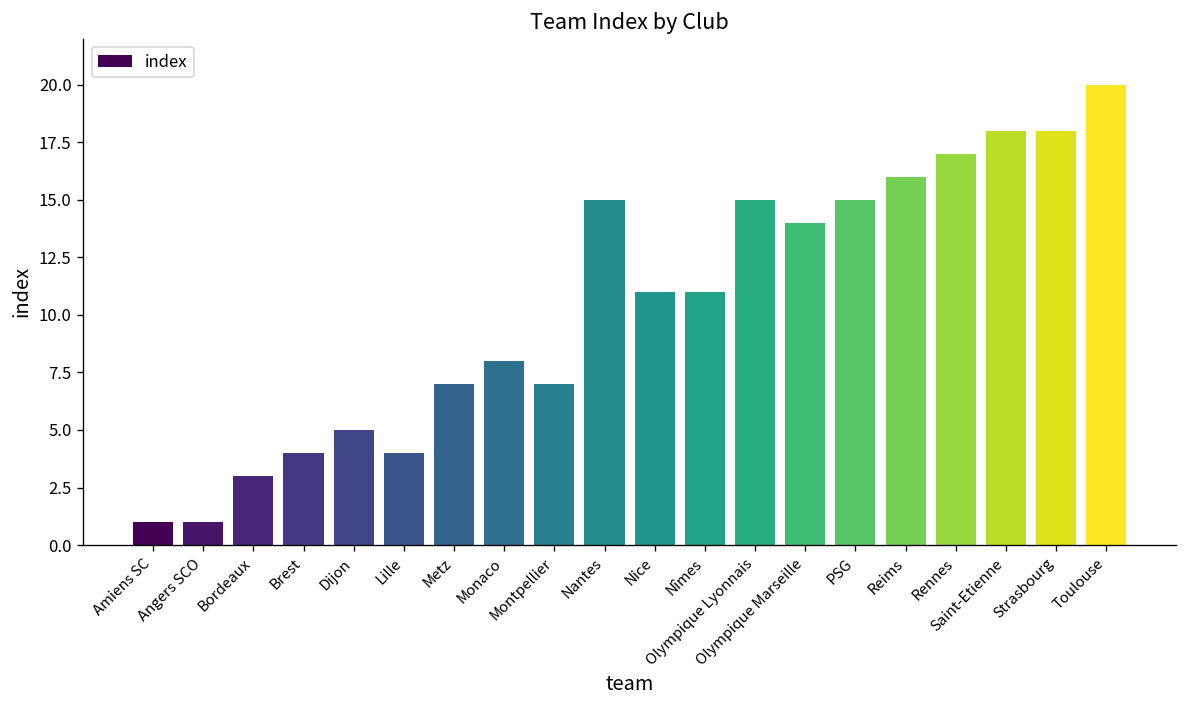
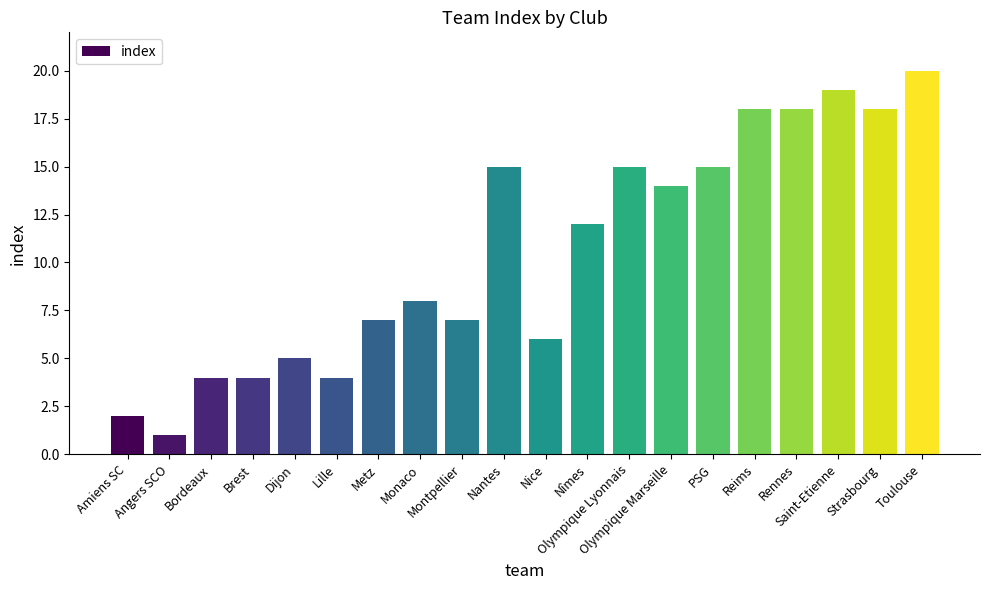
  {
-   "Amiens SC": 1,
+   "Amiens SC": 2,
    "Angers SCO": 1,
-   "Bordeaux": 3,
+   "Bordeaux": 4,
    "Brest": 4,
    "Dijon": 5,
    "Lille": 4,
    "Metz": 7,
    "Monaco": 8,
    "Montpellier": 7,
    "Nantes": 15,
-   "Nice": 11,
-   "Nîmes": 11,
+   "Nice": 6,
+   "Nîmes": 12,
    "Olympique Lyonnais": 15,
    "Olympique Marseille": 14,
    "PSG": 15,
-   "Reims": 16,
-   "Rennes": 17,
-   "Saint-Etienne": 18,
+   "Reims": 18,
+   "Rennes": 18,
+   "Saint-Etienne": 19,
    "Strasbourg": 18,
    "Toulouse": 20
  }
